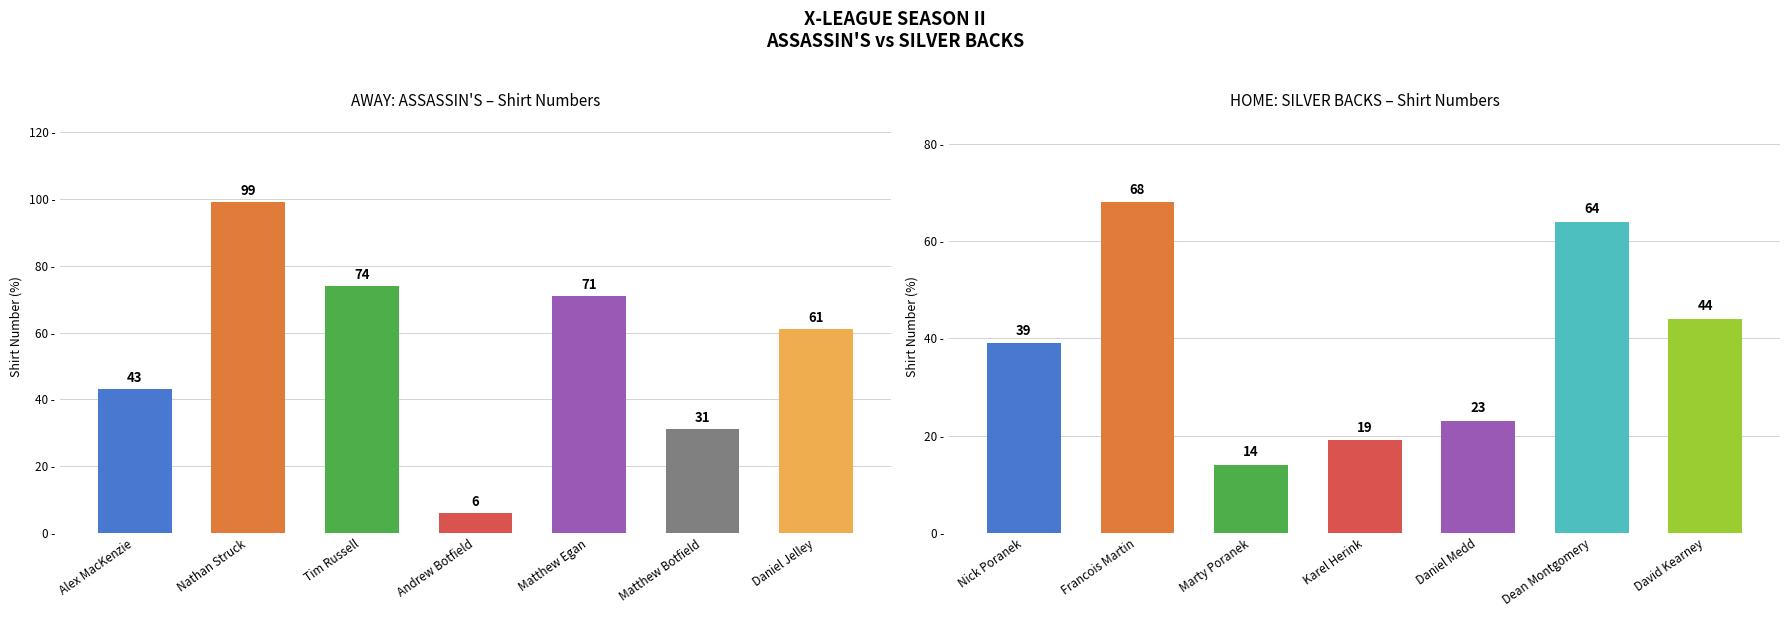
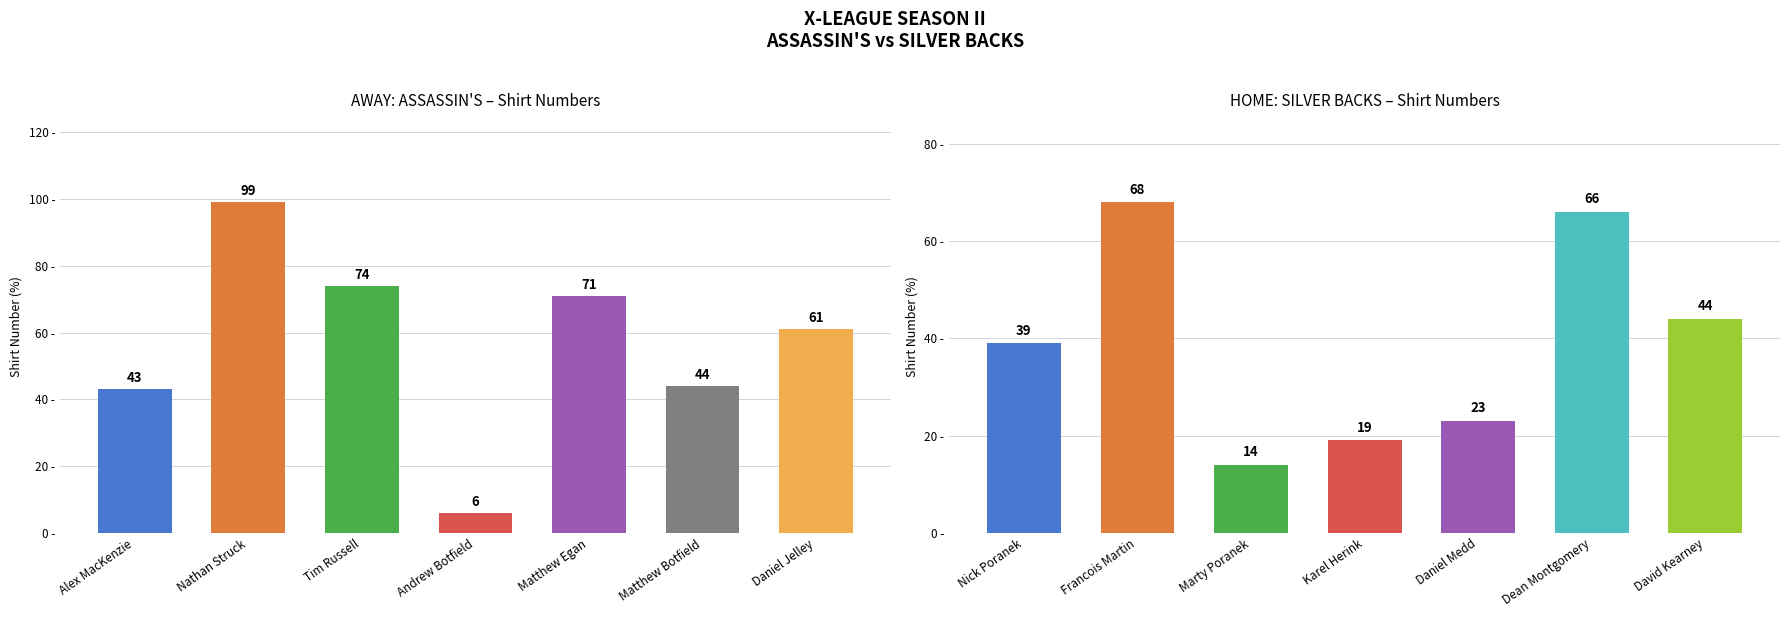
  {
    "AWAY: ASSASSIN'S – Shirt Numbers": {
      "Alex MacKenzie": 43,
      "Nathan Struck": 99,
      "Tim Russell": 74,
      "Andrew Botfield": 6,
      "Matthew Egan": 71,
-     "Matthew Botfield": 31,
+     "Matthew Botfield": 44,
      "Daniel Jelley": 61
    },
    "HOME: SILVER BACKS – Shirt Numbers": {
      "Nick Poranek": 39,
      "Francois Martin": 68,
      "Marty Poranek": 14,
      "Karel Herink": 19,
      "Daniel Medd": 23,
-     "Dean Montgomery": 64,
+     "Dean Montgomery": 66,
      "David Kearney": 44
    }
  }
